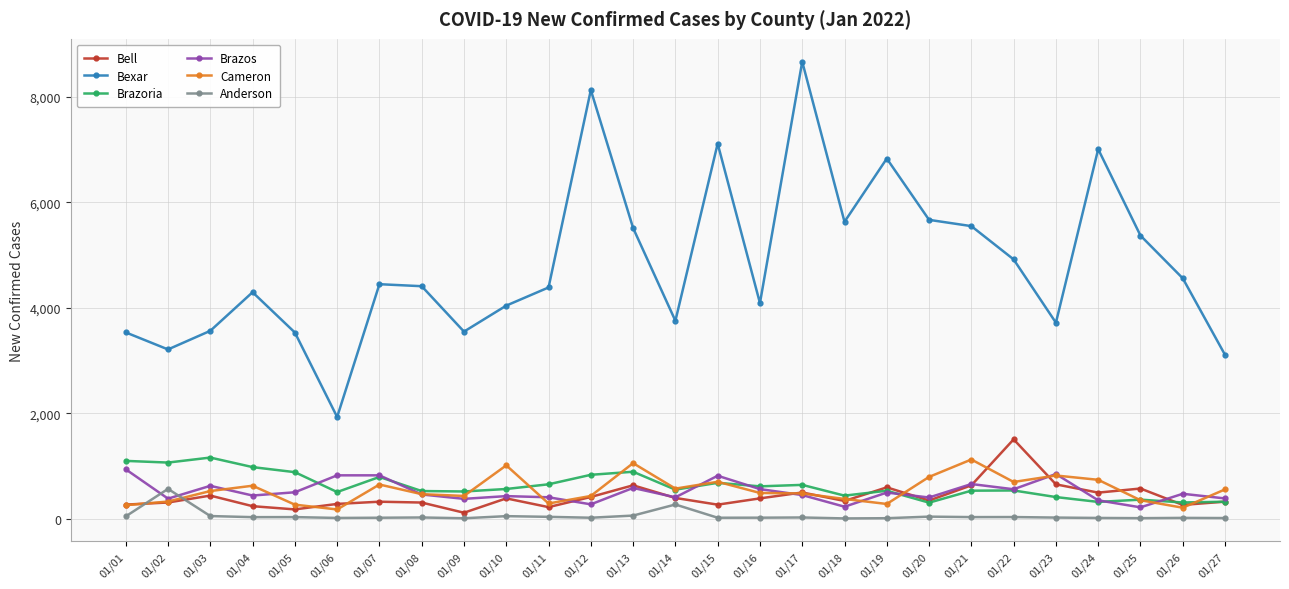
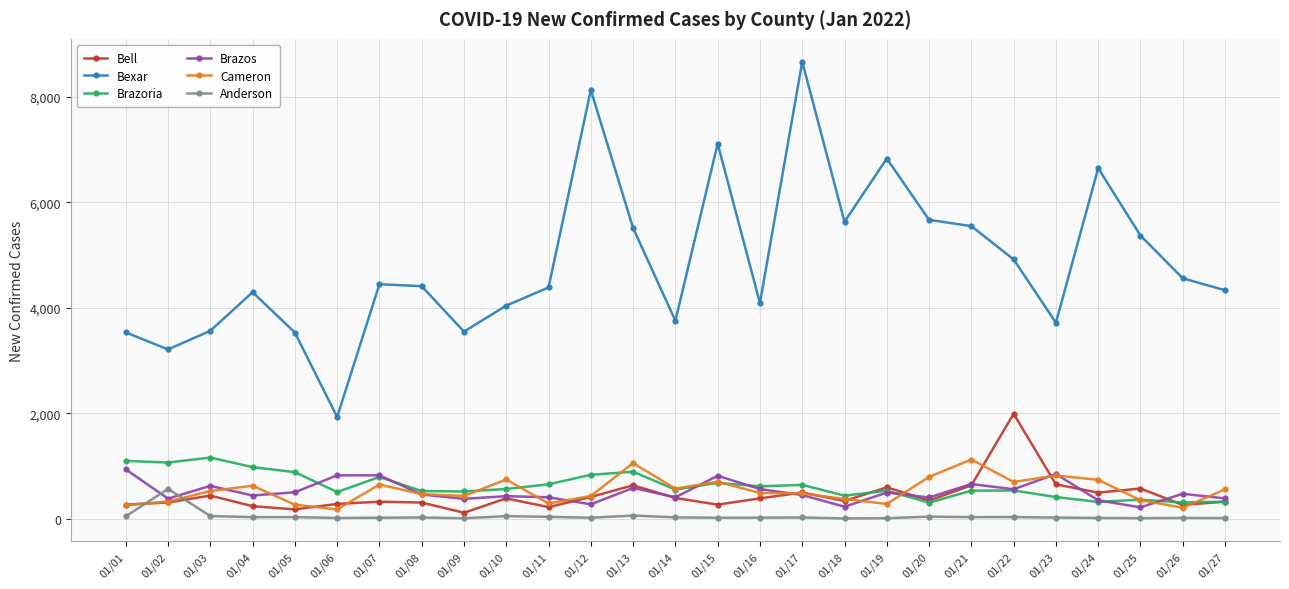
  {
    "Bell": {
      "01/03": "400",
      "01/04": "200",
      "01/05": "200",
      "01/06": "300",
      "01/07": "300",
      "01/08": "300",
      "01/09": "100",
      "01/11": "200",
      "01/13": "600",
      "01/15": "300",
      "01/16": "400",
      "01/19": "600",
-     "01/22": "1,500",
+     "01/22": "2,000",
      "01/23": "700",
      "01/24": "500",
      "01/25": "600"
    },
    "Bexar": {
      "01/01": "3,500",
      "01/02": "3,200",
      "01/03": "3,600",
      "01/04": "4,300",
      "01/05": "3,500",
      "01/06": "1,900",
      "01/07": "4,500",
      "01/08": "4,400",
      "01/09": "3,600",
      "01/10": "4,000",
      "01/11": "4,400",
      "01/12": "8,100",
      "01/13": "5,500",
      "01/14": "3,800",
      "01/15": "7,100",
      "01/16": "4,100",
      "01/17": "8,700",
      "01/18": "5,600",
      "01/19": "6,800",
      "01/20": "5,700",
      "01/21": "5,600",
      "01/22": "4,900",
      "01/23": "3,700",
-     "01/24": "7,000",
+     "01/24": "6,600",
      "01/25": "5,400",
      "01/26": "4,600",
-     "01/27": "3,100"
+     "01/27": "4,300"
    },
    "Brazoria": {
      "01/01": "1,100",
      "01/02": "1,100",
      "01/03": "1,200",
      "01/04": "1,000",
      "01/05": "900",
      "01/06": "500",
      "01/08": "500",
      "01/09": "500",
      "01/10": "600",
      "01/11": "700",
      "01/12": "800",
      "01/13": "900",
      "01/16": "600",
      "01/17": "600",
      "01/18": "400",
      "01/21": "500",
      "01/23": "400"
    },
    "Brazos": {
      "01/01": "900",
      "01/02": "400",
      "01/03": "600",
      "01/04": "400",
      "01/05": "500",
      "01/06": "800",
      "01/09": "400",
      "01/11": "400",
      "01/12": "300",
      "01/13": "600",
      "01/15": "800",
      "01/16": "600",
      "01/18": "200",
      "01/20": "400",
      "01/25": "200",
      "01/26": "500",
      "01/27": "400"
    },
    "Cameron": {
      "01/03": "500",
      "01/04": "600",
      "01/05": "300",
      "01/06": "200",
      "01/07": "700",
      "01/09": "400",
-     "01/10": "1,000",
+     "01/10": "700",
      "01/11": "300",
      "01/13": "1,100",
      "01/16": "500",
      "01/19": "300",
      "01/20": "800",
      "01/21": "1,100",
      "01/22": "700",
      "01/24": "700",
      "01/26": "200",
      "01/27": "600"
    },
    "Anderson": {
      "01/01": "0",
      "01/02": "600",
      "01/03": "100",
      "01/04": "0",
      "01/05": "0",
      "01/06": "0",
      "01/07": "0",
      "01/08": "0",
      "01/09": "0",
      "01/10": "100",
      "01/11": "0",
      "01/12": "0",
      "01/13": "100",
-     "01/14": "300",
+     "01/14": "0",
      "01/15": "0",
      "01/16": "0",
      "01/17": "0",
      "01/18": "0",
      "01/19": "0",
      "01/20": "0",
      "01/21": "0",
      "01/22": "0",
      "01/23": "0",
      "01/24": "0",
      "01/25": "0",
      "01/26": "0",
      "01/27": "0"
    }
  }
